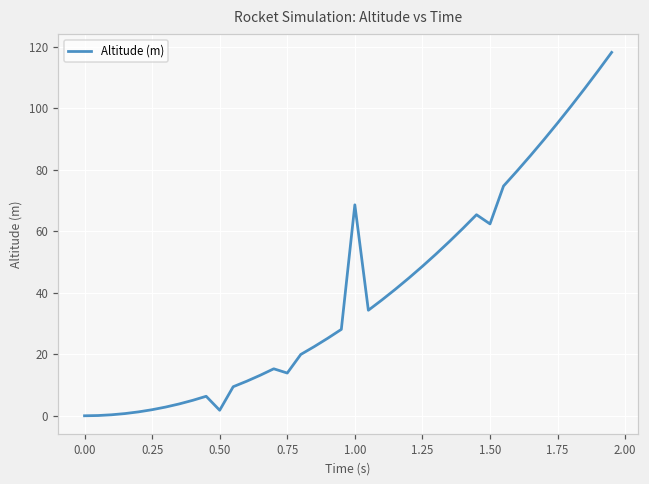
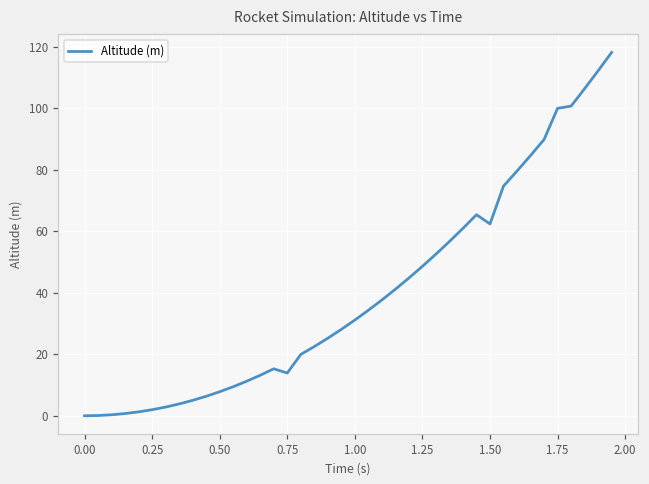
  {
    "0.00": 0,
    "0.25": 2,
-   "0.50": 2,
+   "0.50": 8,
    "0.75": 14,
-   "1.00": 69,
+   "1.00": 31,
    "1.25": 49,
    "1.50": 62,
-   "1.75": 95
+   "1.75": 100
  }
